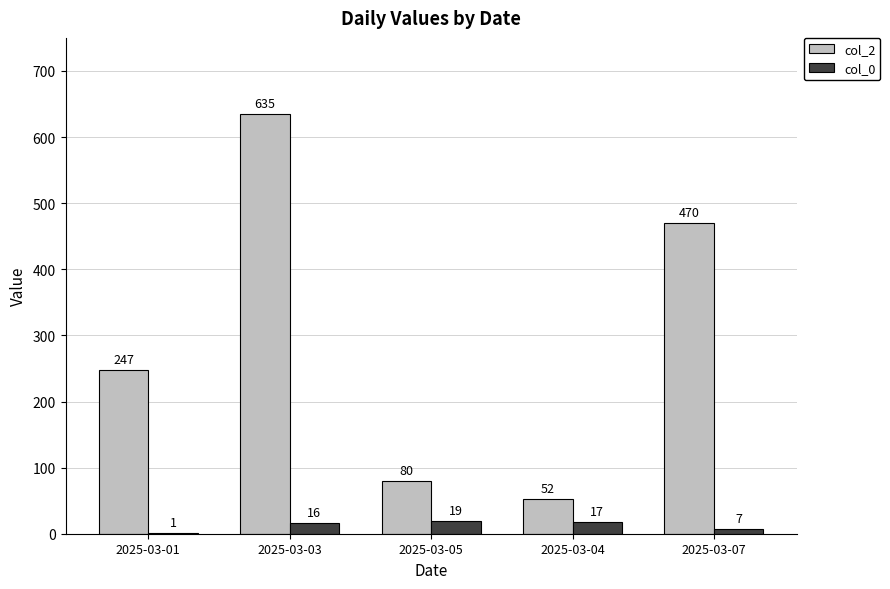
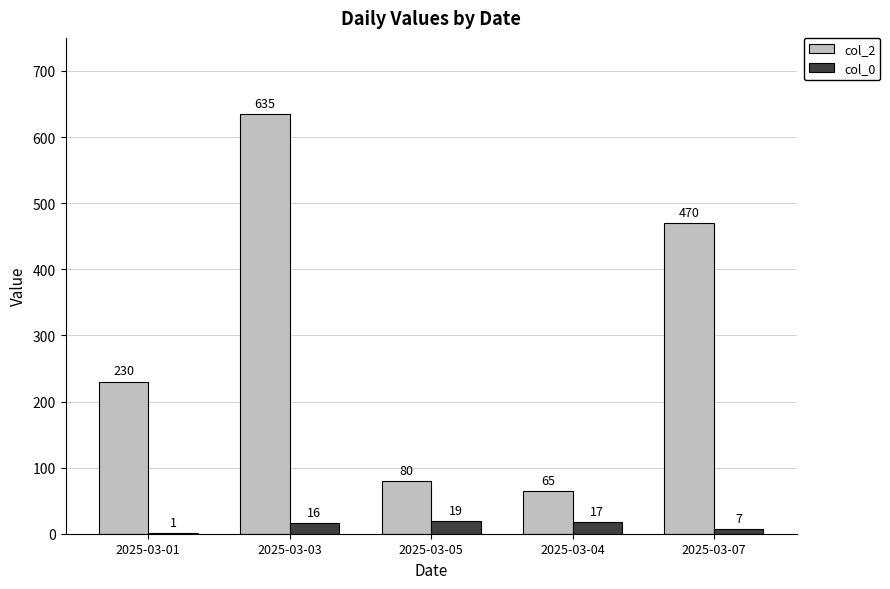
  {
    "col_2": {
-     "2025-03-01": 247,
+     "2025-03-01": 230,
      "2025-03-03": 635,
      "2025-03-05": 80,
-     "2025-03-04": 52,
+     "2025-03-04": 65,
      "2025-03-07": 470
    },
    "col_0": {
      "2025-03-01": 1,
      "2025-03-03": 16,
      "2025-03-05": 19,
      "2025-03-04": 17,
      "2025-03-07": 7
    }
  }
